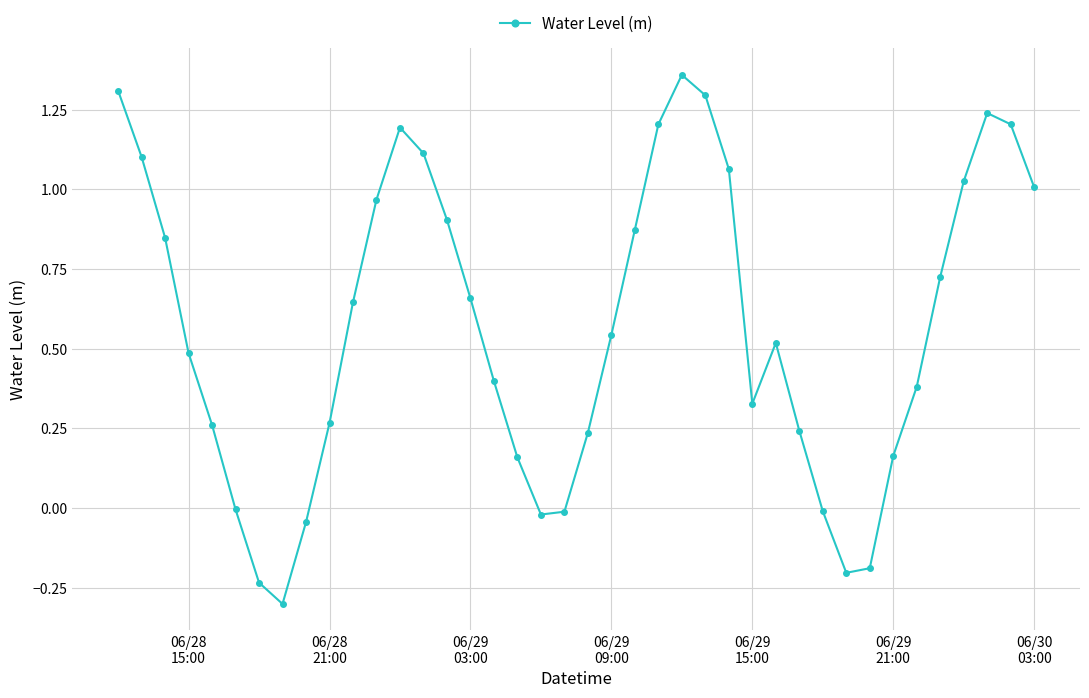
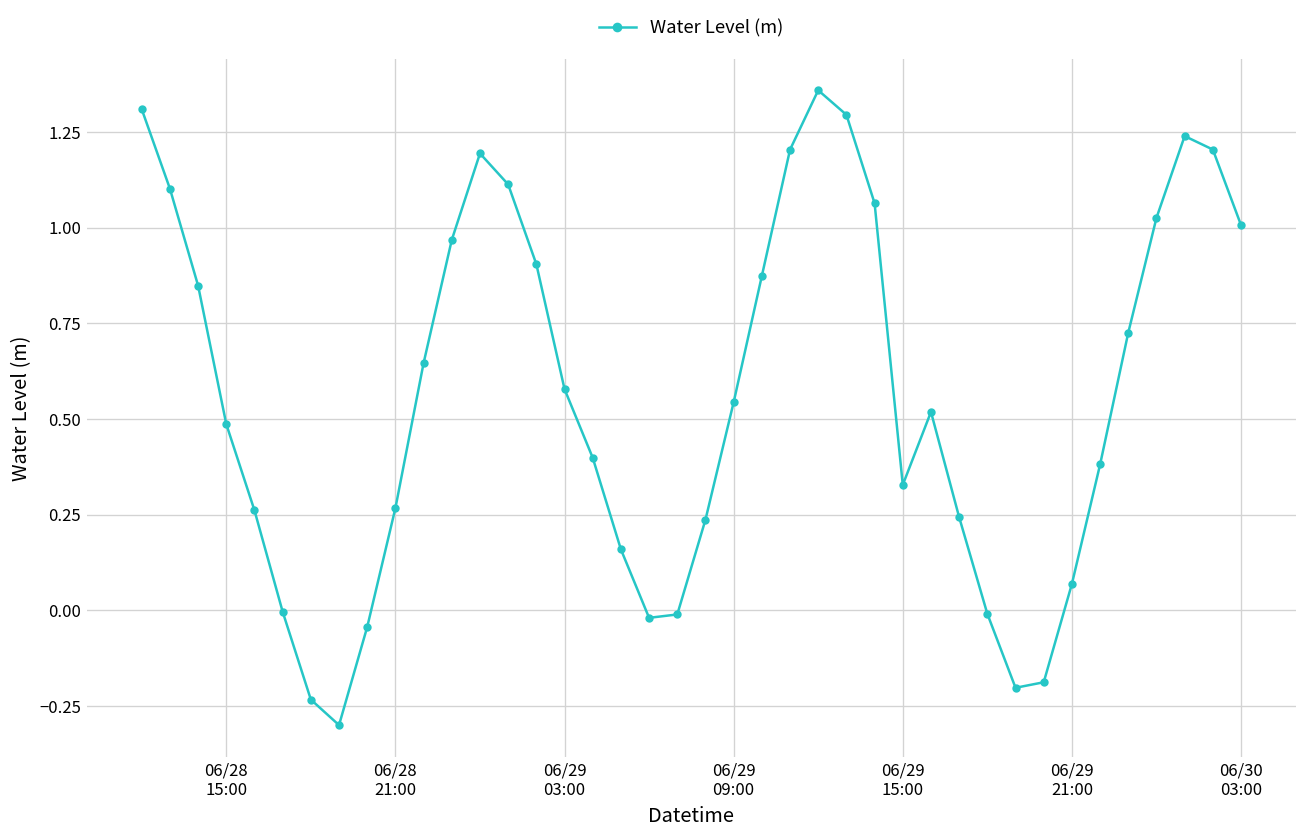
  {
    "06/28 15:00": 0.49,
    "06/28 21:00": 0.27,
-   "06/29 03:00": 0.66,
+   "06/29 03:00": 0.58,
    "06/29 09:00": 0.54,
    "06/29 15:00": 0.33,
-   "06/29 21:00": 0.16,
+   "06/29 21:00": 0.07,
    "06/30 03:00": 1.01
  }
